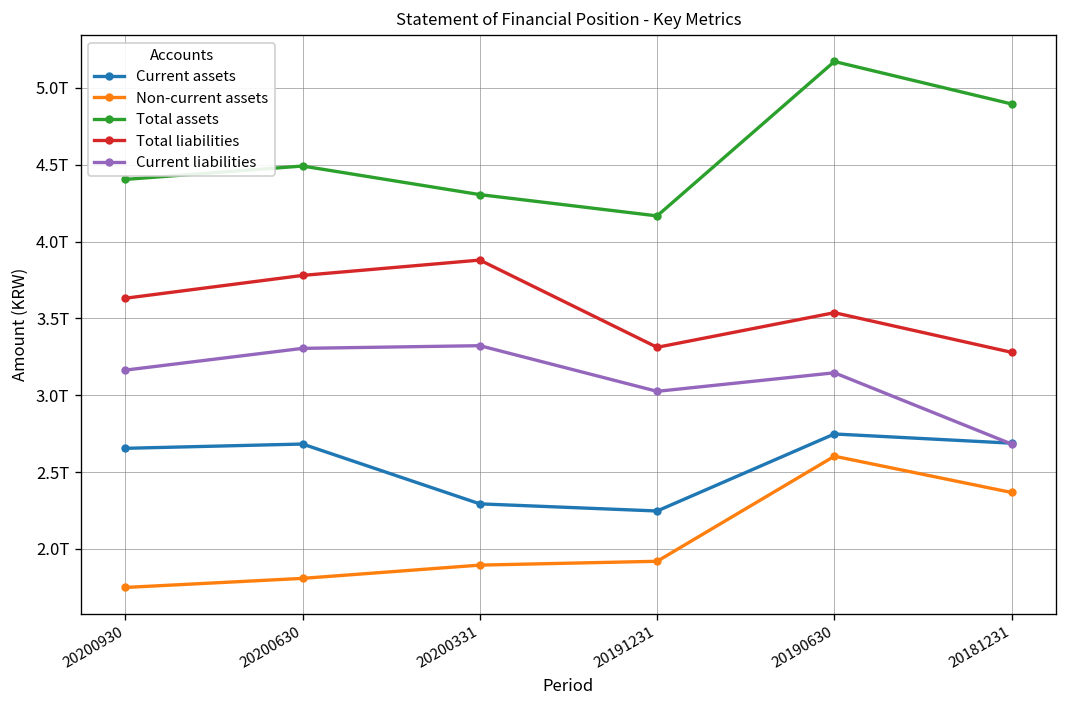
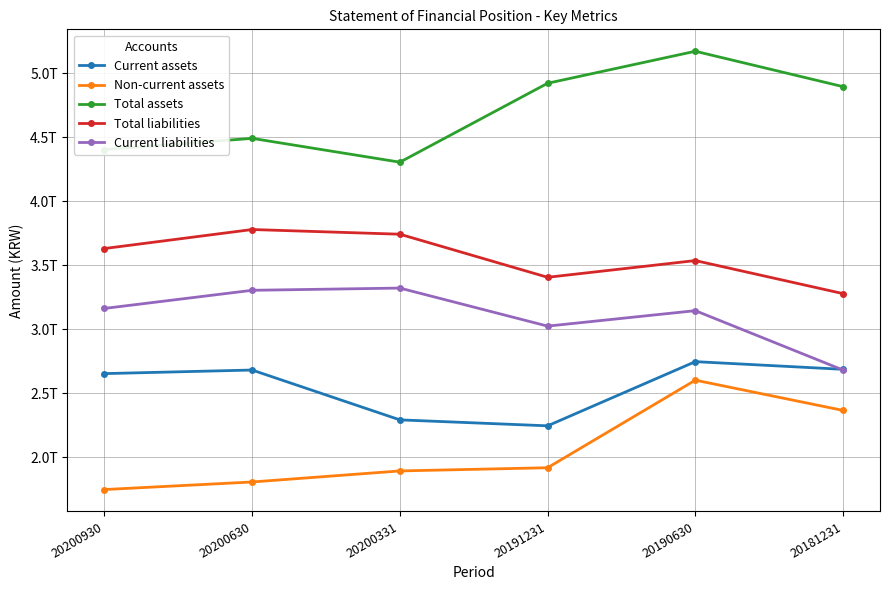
  {
    "Current assets": {
      "20200930": "2.65T",
      "20200630": "2.68T",
      "20200331": "2.29T",
      "20191231": "2.25T",
      "20190630": "2.75T"
    },
    "Non-current assets": {
      "20200930": "1.75T",
      "20200630": "1.81T",
      "20200331": "1.90T",
      "20191231": "1.92T",
      "20190630": "2.60T",
      "20181231": "2.37T"
    },
    "Total assets": {
      "20200630": "4.49T",
      "20200331": "4.31T",
-     "20191231": "4.17T",
+     "20191231": "4.92T",
      "20190630": "5.17T",
      "20181231": "4.90T"
    },
    "Total liabilities": {
      "20200930": "3.63T",
      "20200630": "3.78T",
-     "20200331": "3.88T",
-     "20191231": "3.31T",
+     "20200331": "3.74T",
+     "20191231": "3.41T",
      "20190630": "3.54T",
      "20181231": "3.28T"
    },
    "Current liabilities": {
      "20200930": "3.16T",
      "20200630": "3.31T",
      "20200331": "3.32T",
      "20191231": "3.03T",
      "20190630": "3.15T"
    }
  }
